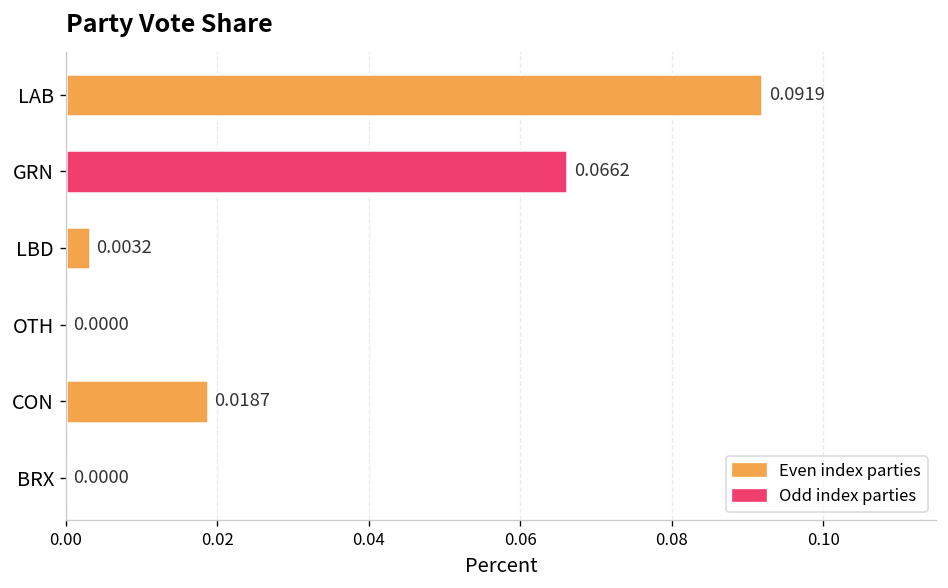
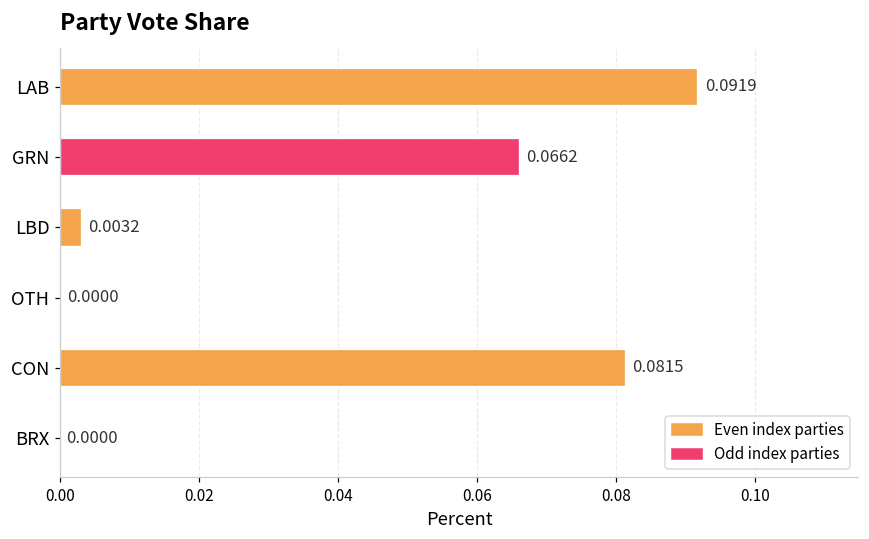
  {
    "LAB": 0.0919,
    "GRN": 0.0662,
    "LBD": 0.0032,
    "OTH": 0.0000,
-   "CON": 0.0187,
+   "CON": 0.0815,
    "BRX": 0.0000
  }
